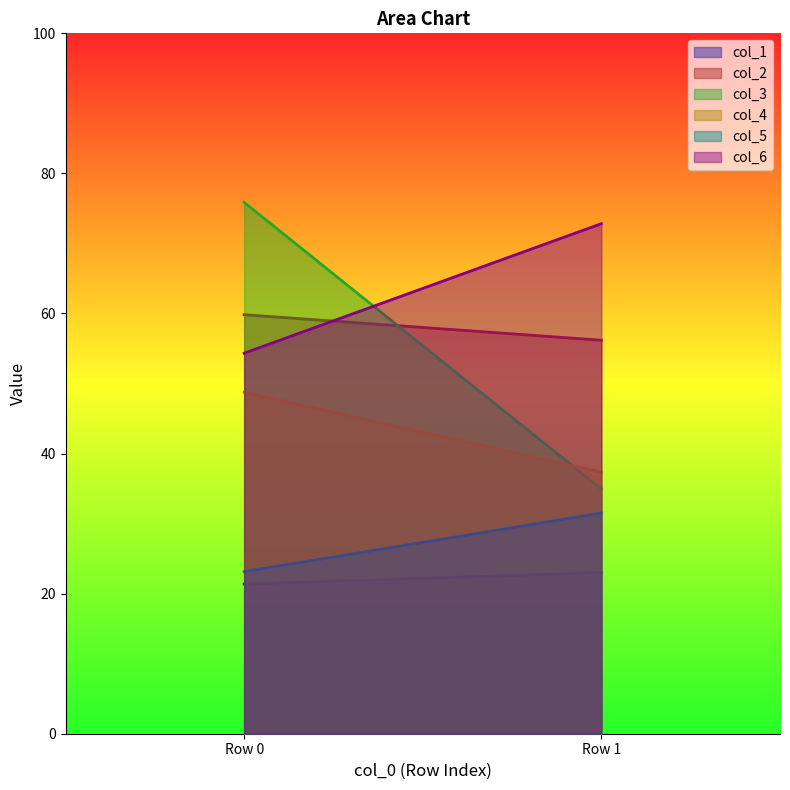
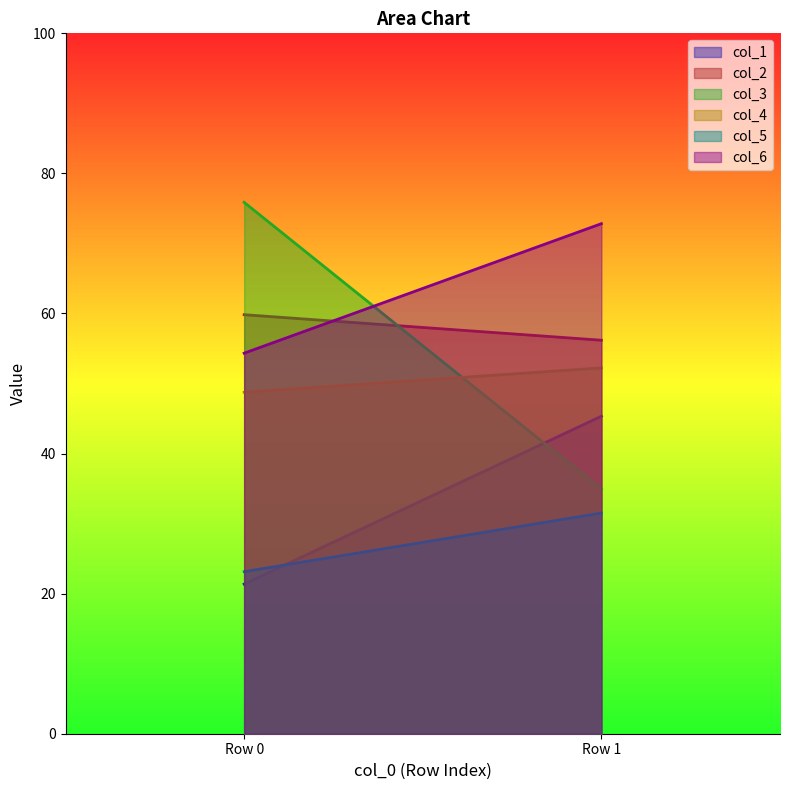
  {
    "col_1": {
      "Row 0": 21,
-     "Row 1": 23
+     "Row 1": 45
    },
    "col_2": {
      "Row 0": 60,
      "Row 1": 56
    },
    "col_3": {
      "Row 0": 76,
      "Row 1": 35
    },
    "col_4": {
      "Row 0": 49,
-     "Row 1": 37
+     "Row 1": 52
    },
    "col_5": {
      "Row 0": 23,
      "Row 1": 32
    },
    "col_6": {
      "Row 0": 54,
      "Row 1": 73
    }
  }
